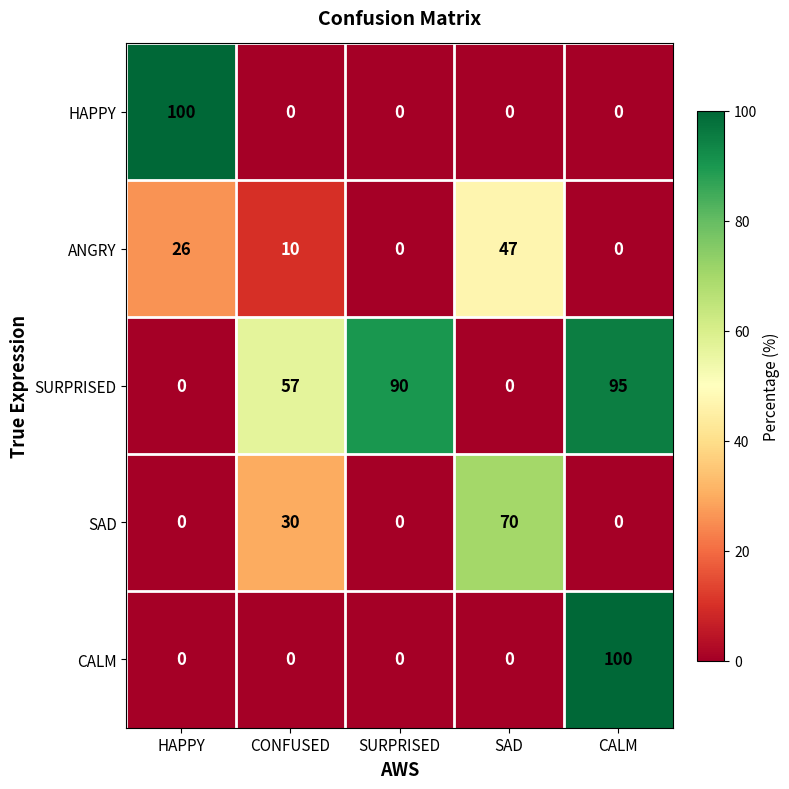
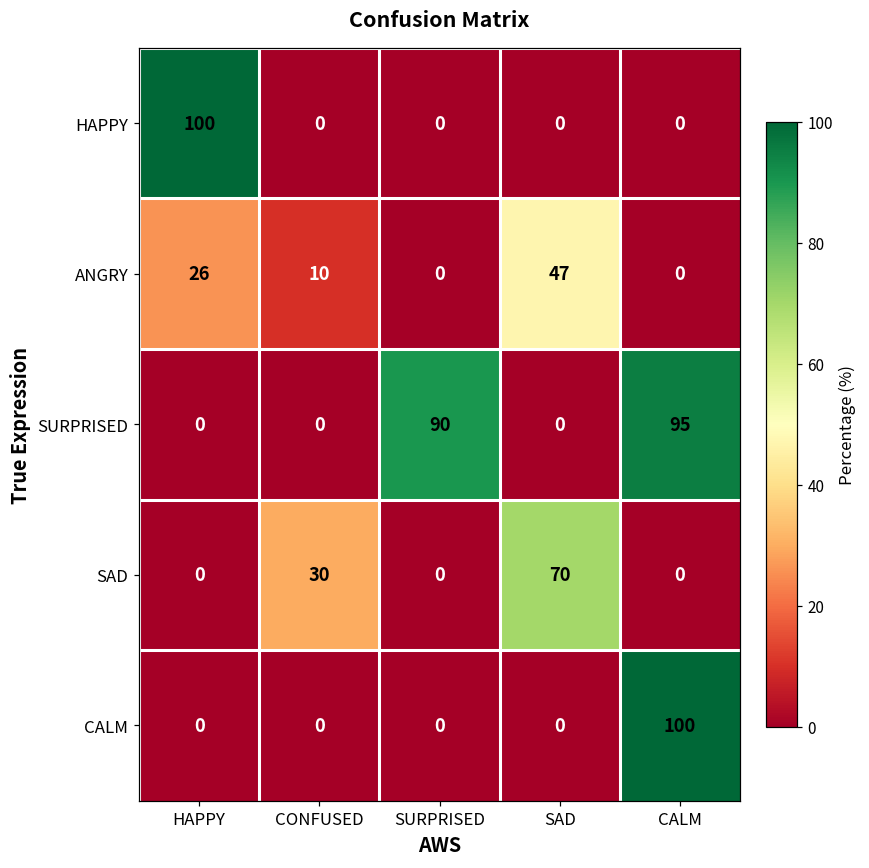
  {
    "HAPPY": {
      "HAPPY": 100,
      "CONFUSED": 0,
      "SURPRISED": 0,
      "SAD": 0,
      "CALM": 0
    },
    "ANGRY": {
      "HAPPY": 26,
      "CONFUSED": 10,
      "SURPRISED": 0,
      "SAD": 47,
      "CALM": 0
    },
    "SURPRISED": {
      "HAPPY": 0,
-     "CONFUSED": 57,
+     "CONFUSED": 0,
      "SURPRISED": 90,
      "SAD": 0,
      "CALM": 95
    },
    "SAD": {
      "HAPPY": 0,
      "CONFUSED": 30,
      "SURPRISED": 0,
      "SAD": 70,
      "CALM": 0
    },
    "CALM": {
      "HAPPY": 0,
      "CONFUSED": 0,
      "SURPRISED": 0,
      "SAD": 0,
      "CALM": 100
    }
  }
